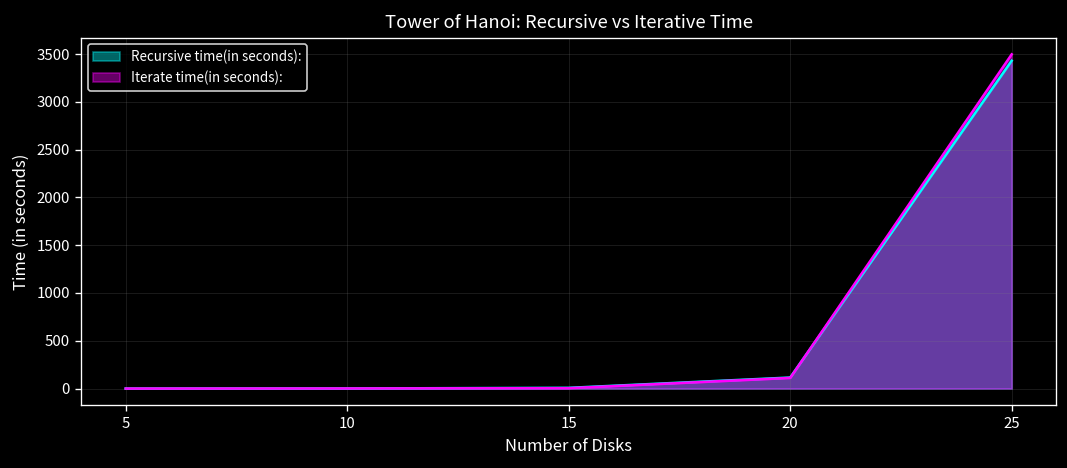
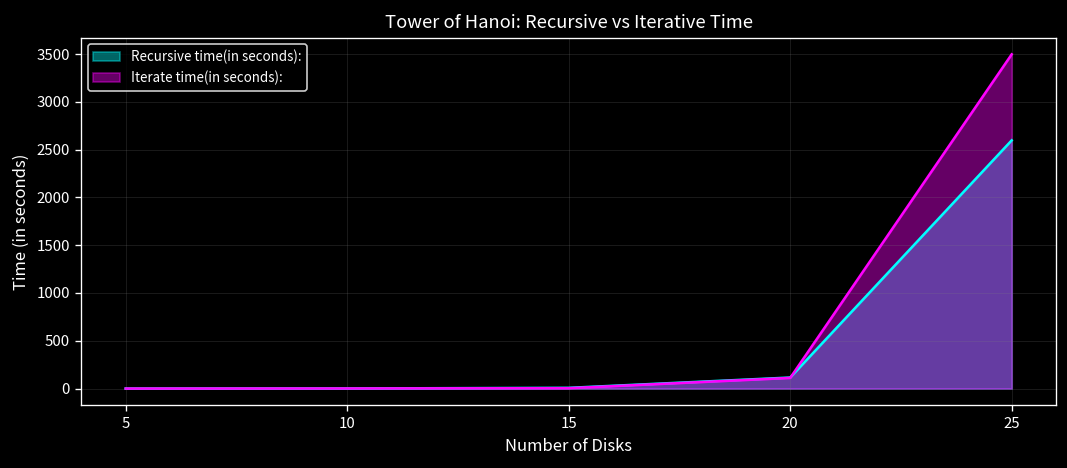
  {
    "Recursive time(in seconds):": {
-     "25": 3400
+     "25": 2600
    },
    "Iterate time(in seconds):": {
      "25": 3500
    }
  }
